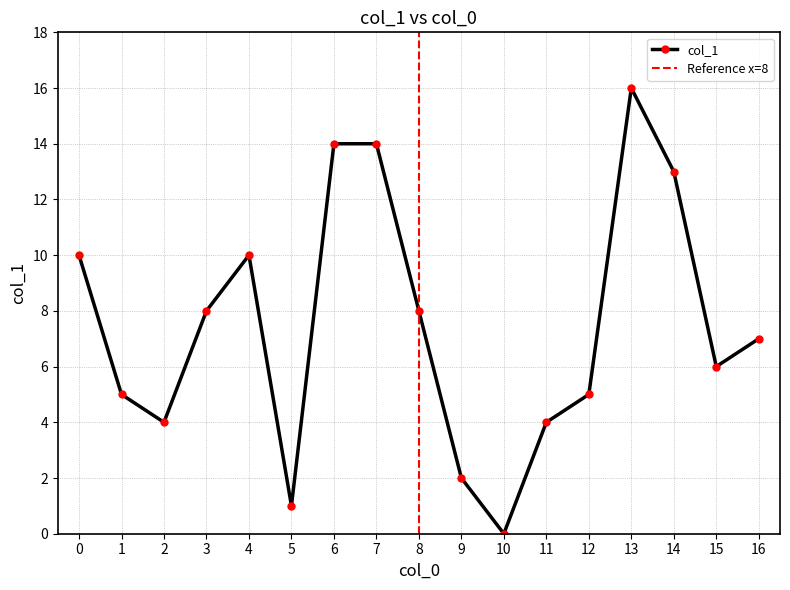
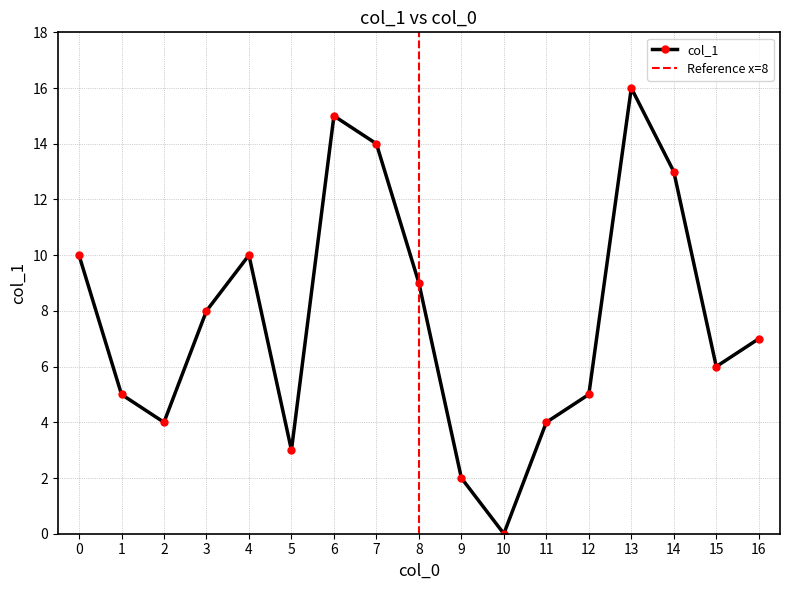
  {
    "0": 10,
    "1": 5,
    "2": 4,
    "3": 8,
    "4": 10,
-   "5": 1,
-   "6": 14,
+   "5": 3,
+   "6": 15,
    "7": 14,
-   "8": 8,
+   "8": 9,
    "9": 2,
    "10": 0,
    "11": 4,
    "12": 5,
    "13": 16,
    "14": 13,
    "15": 6,
    "16": 7
  }
